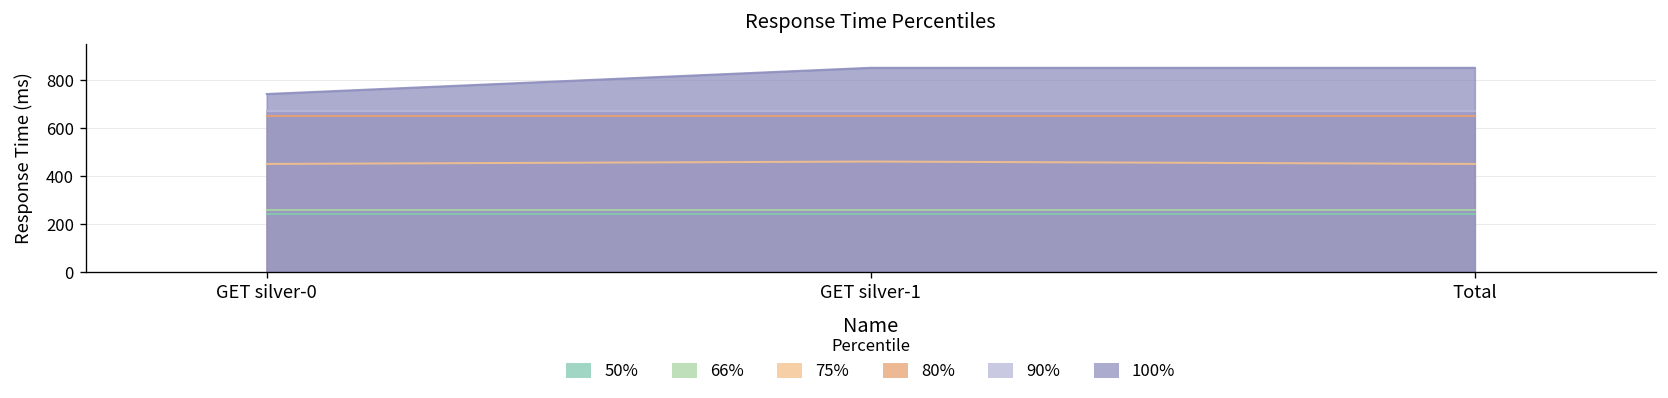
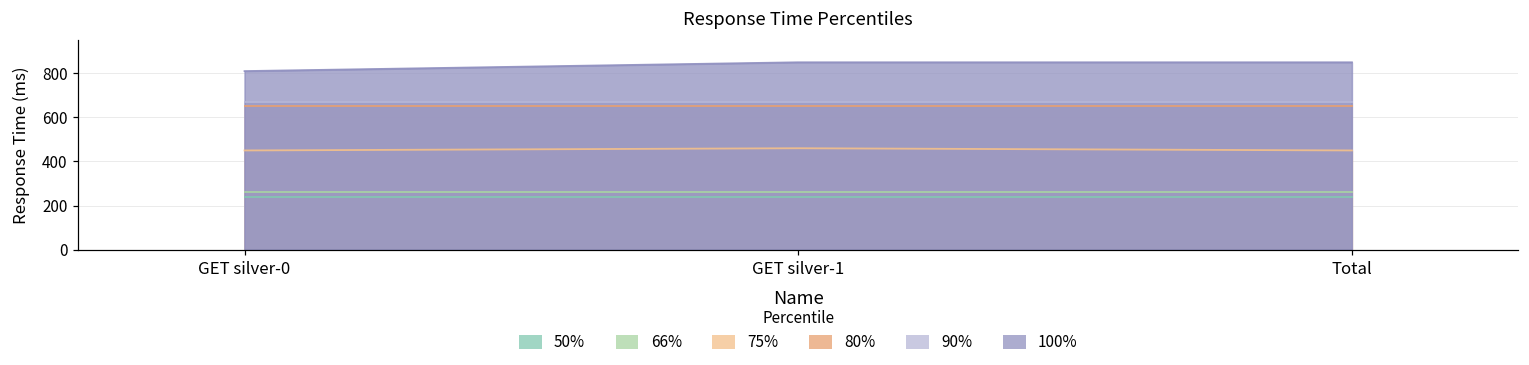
  {
    "90%": {
      "GET silver-0": 670,
      "GET silver-1": 670,
      "Total": 670
    },
    "100%": {
-     "GET silver-0": 740,
+     "GET silver-0": 810,
      "GET silver-1": 850,
      "Total": 850
    }
  }
